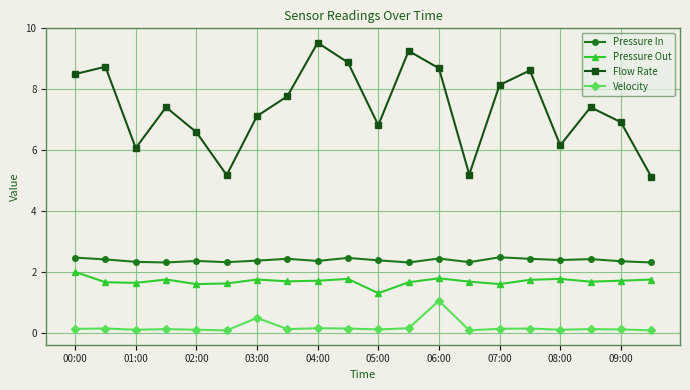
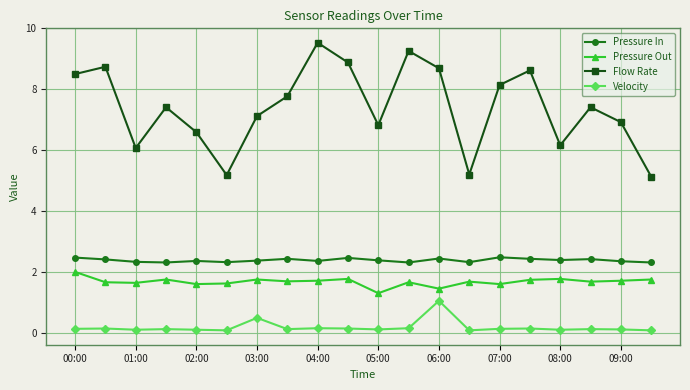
  {
    "Pressure Out": {
      "00:00": 2.0,
      "01:00": 1.6,
      "02:00": 1.6,
      "03:00": 1.8,
      "04:00": 1.7,
      "05:00": 1.3,
-     "06:00": 1.8,
+     "06:00": 1.5,
      "07:00": 1.6,
      "08:00": 1.8,
      "09:00": 1.7
    },
    "Velocity": {
      "00:00": 0.1,
      "01:00": 0.1,
      "02:00": 0.1,
      "03:00": 0.5,
      "04:00": 0.2,
      "05:00": 0.1,
      "06:00": 1.1,
      "07:00": 0.1,
      "08:00": 0.1,
      "09:00": 0.1
    }
  }
